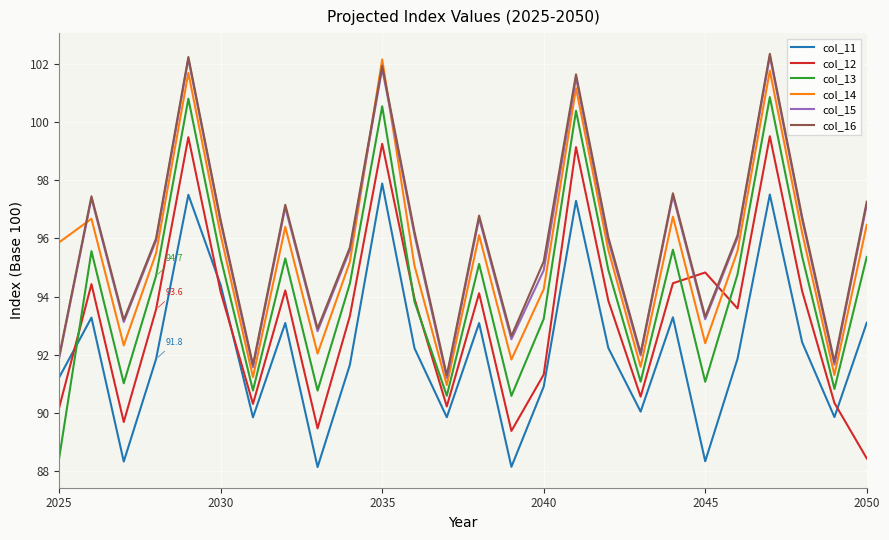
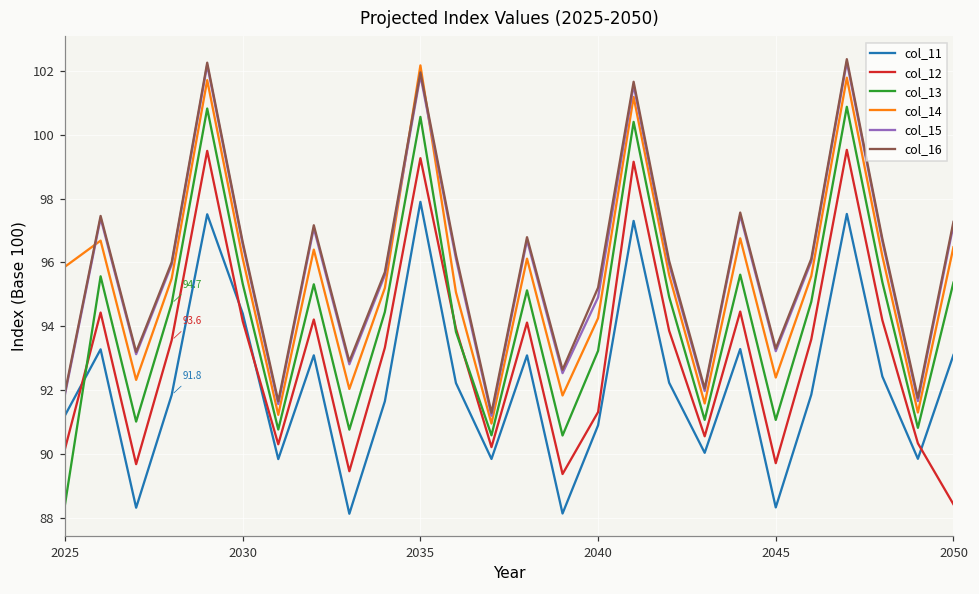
  {
    "col_11": {
      "2025": 91.2,
      "2030": 94.4,
      "2035": 97.9,
      "2040": 90.9,
      "2045": 88.3,
      "2050": 93.1
    },
    "col_12": {
      "2025": 90.2,
      "2030": 94.2,
      "2035": 99.3,
      "2040": 91.3,
-     "2045": 94.8,
+     "2045": 89.7,
      "2050": 88.4
    },
    "col_13": {
      "2025": 88.4,
      "2030": 95.3,
      "2035": 100.6,
      "2040": 93.2,
      "2045": 91.1,
      "2050": 95.4
    },
    "col_14": {
      "2025": 95.9,
      "2030": 96.1,
      "2035": 102.2,
      "2040": 94.3,
      "2045": 92.4,
      "2050": 96.5
    },
    "col_15": {
      "2035": 101.9,
      "2040": 94.9,
      "2050": 97.2
    },
    "col_16": {
      "2035": 101.9,
      "2040": 95.2,
      "2050": 97.3
    }
  }
